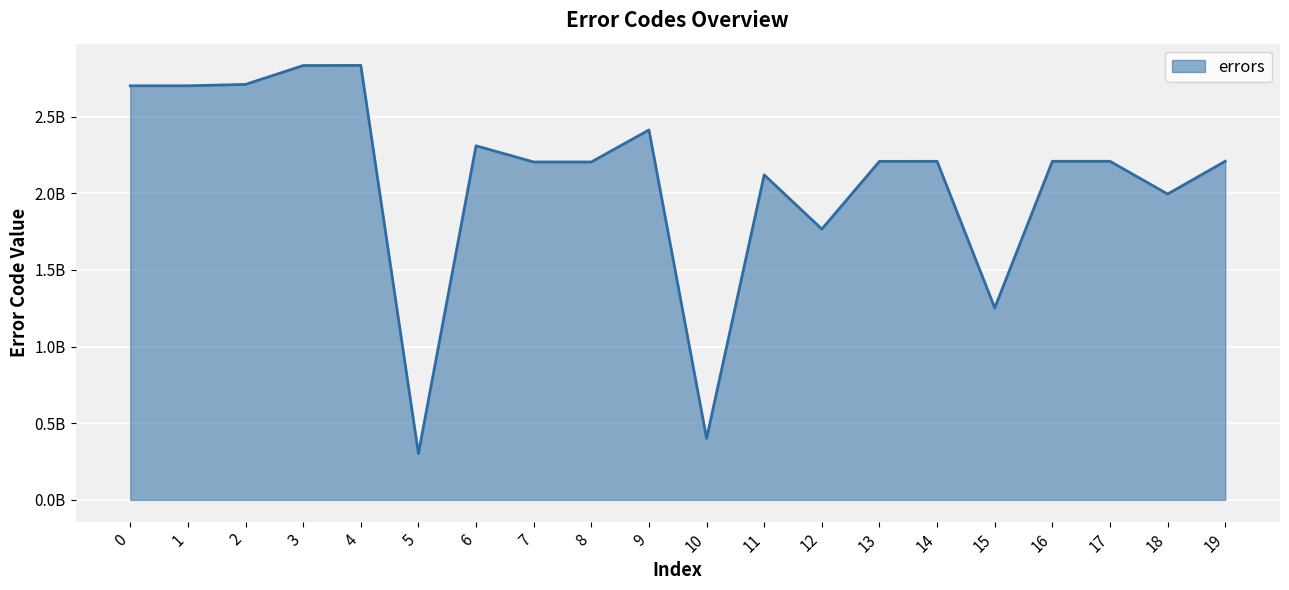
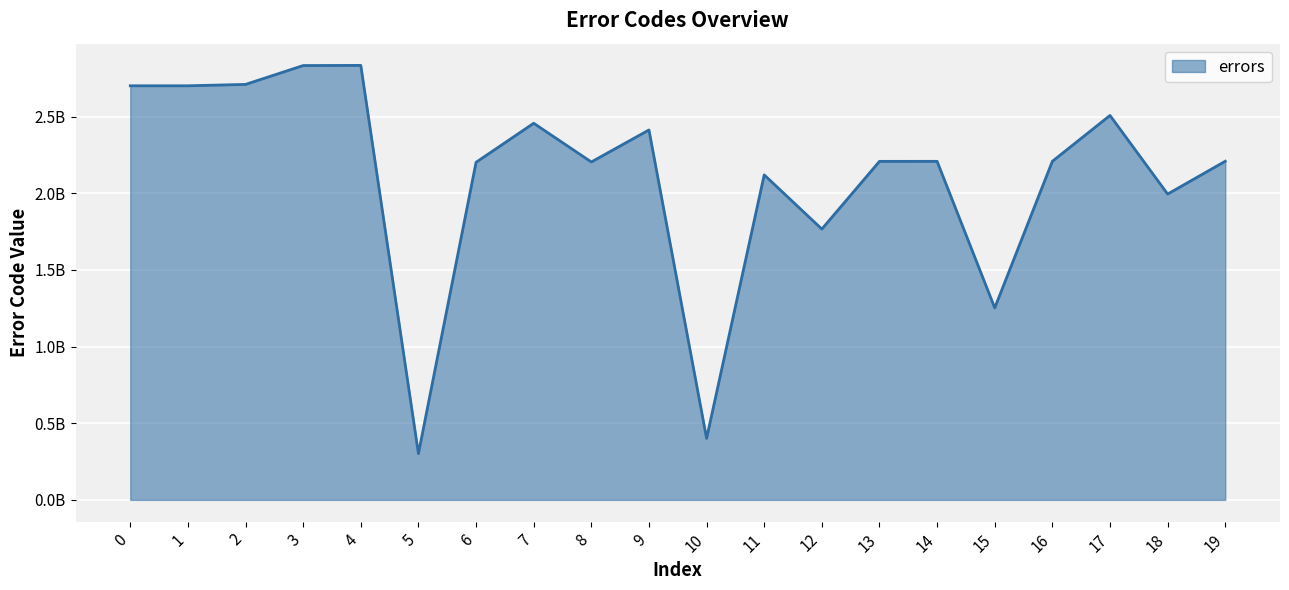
  {
    "0": 2700000000,
    "1": 2700000000,
    "2": 2710000000,
    "3": 2830000000,
    "4": 2830000000,
    "5": 300000000,
-   "6": 2310000000,
-   "7": 2200000000,
+   "6": 2200000000,
+   "7": 2460000000,
    "8": 2200000000,
    "9": 2410000000,
    "10": 400000000,
    "11": 2120000000,
    "12": 1770000000,
    "13": 2210000000,
    "14": 2210000000,
    "15": 1250000000,
    "16": 2210000000,
-   "17": 2210000000,
+   "17": 2510000000,
    "18": 1990000000,
    "19": 2210000000
  }
